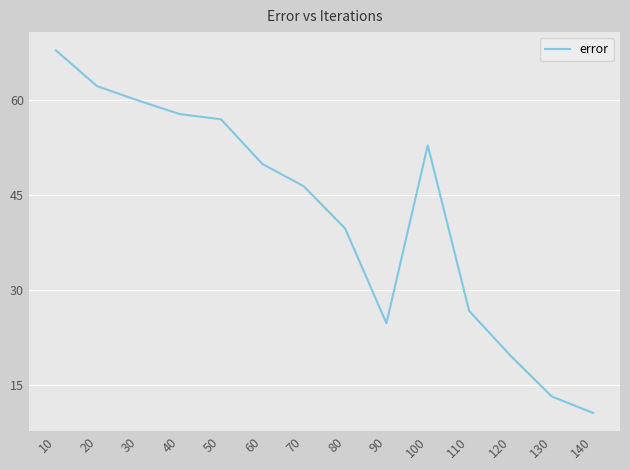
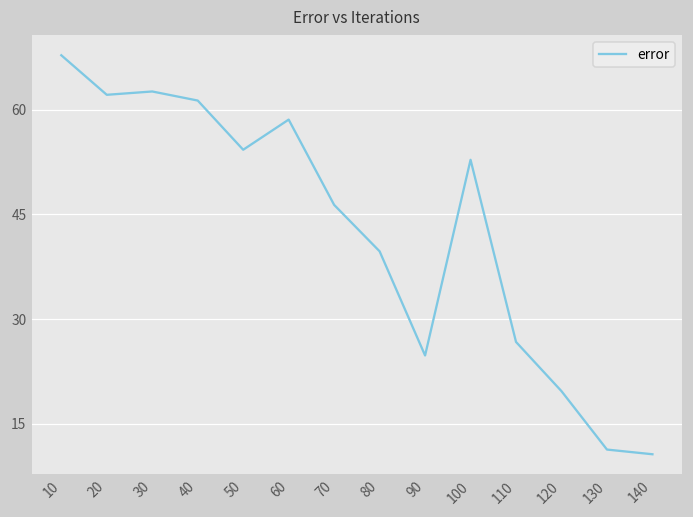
  {
    "10": 68,
    "20": 62,
-   "30": 60,
-   "40": 58,
-   "50": 57,
-   "60": 50,
+   "30": 63,
+   "40": 61,
+   "50": 54,
+   "60": 59,
    "70": 46,
    "80": 40,
    "90": 25,
    "100": 53,
    "110": 27,
    "120": 20,
-   "130": 13,
+   "130": 11,
    "140": 11
  }
